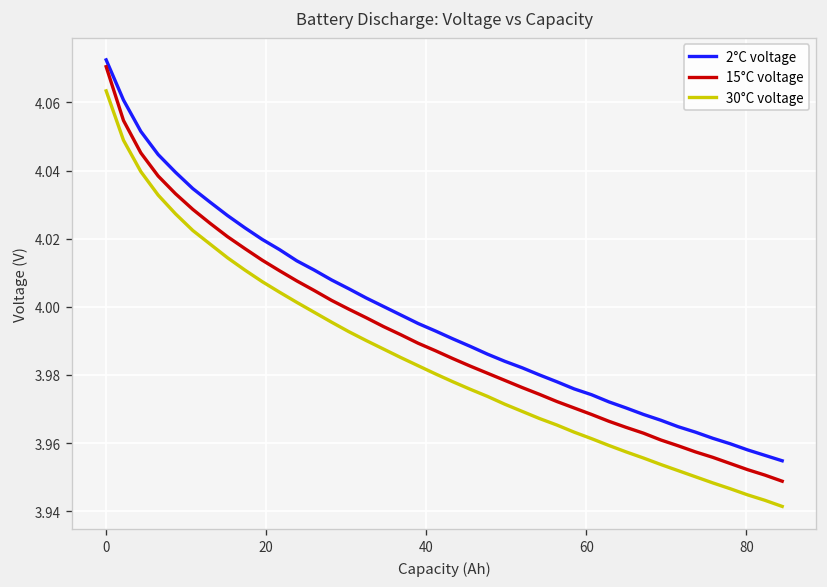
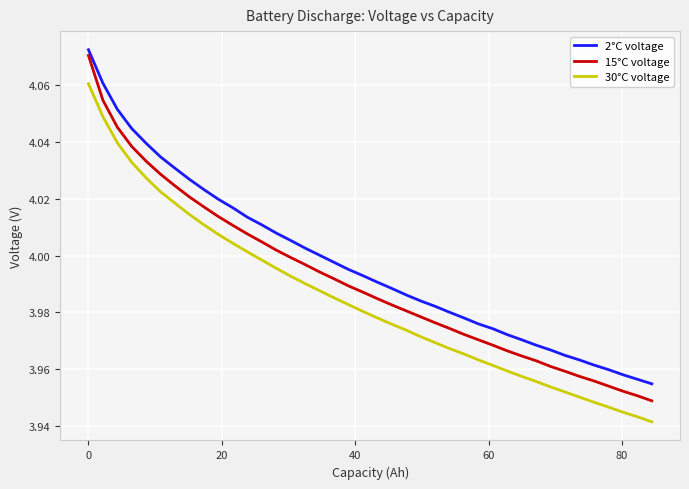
  {
    "2°C voltage": {
      "0": 4.073
    },
    "15°C voltage": {
      "0": 4.071
    },
    "30°C voltage": {
-     "0": 4.063
+     "0": 4.061
    }
  }
